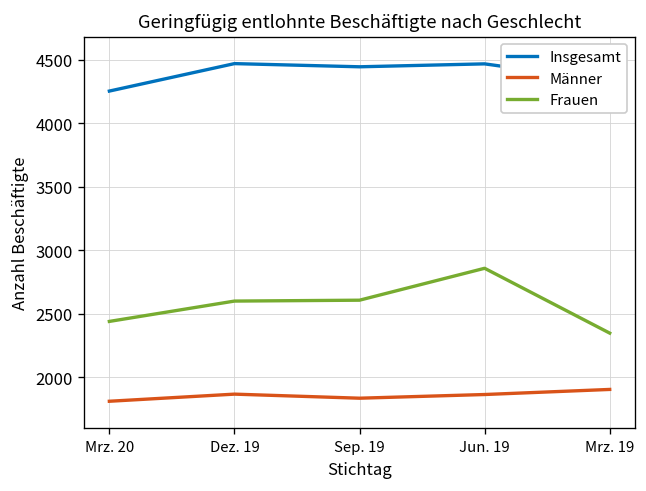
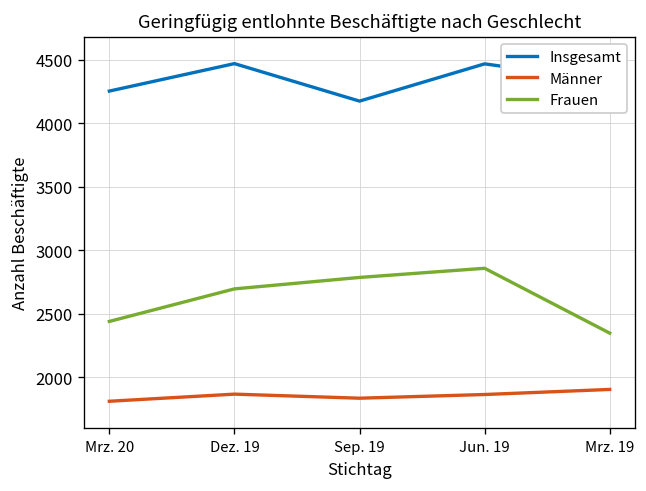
  {
    "Insgesamt": {
      "Mrz. 20": 4250,
      "Dez. 19": 4470,
-     "Sep. 19": 4440,
+     "Sep. 19": 4170,
      "Jun. 19": 4470
    },
    "Männer": {
      "Mrz. 20": 1810,
      "Dez. 19": 1870,
      "Sep. 19": 1840,
      "Jun. 19": 1870,
      "Mrz. 19": 1910
    },
    "Frauen": {
      "Mrz. 20": 2440,
-     "Dez. 19": 2600,
-     "Sep. 19": 2610,
+     "Dez. 19": 2700,
+     "Sep. 19": 2790,
      "Jun. 19": 2860,
      "Mrz. 19": 2350
    }
  }
